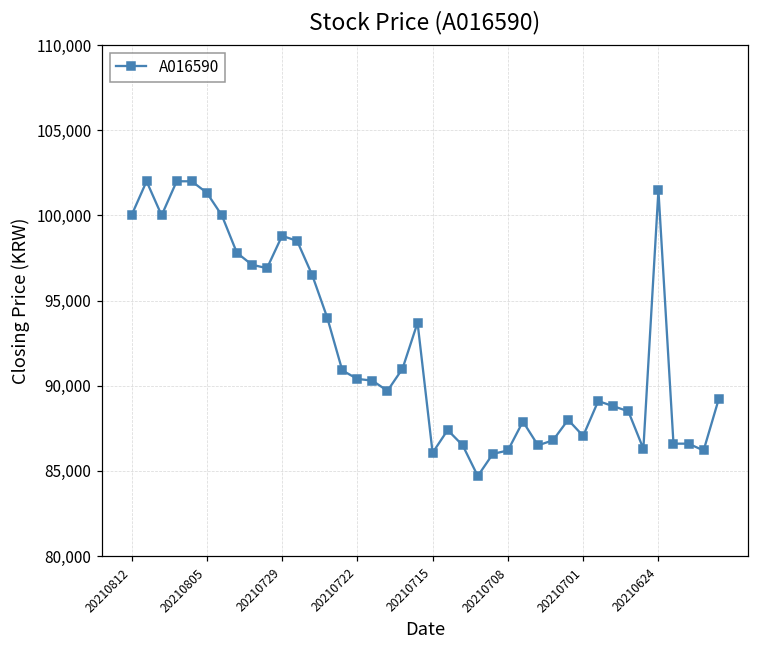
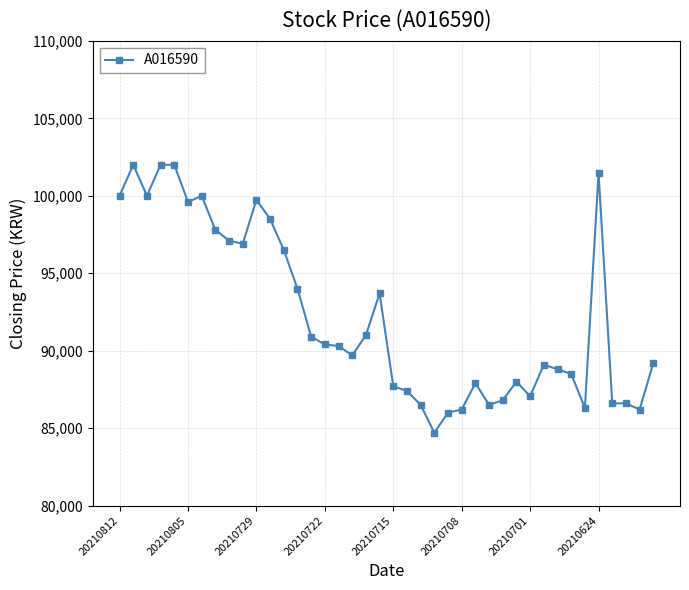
  {
    "20210812": "100,000",
-   "20210805": "101,300",
-   "20210729": "98,800",
+   "20210805": "99,600",
+   "20210729": "99,700",
    "20210722": "90,400",
-   "20210715": "86,100",
+   "20210715": "87,700",
    "20210708": "86,200",
    "20210701": "87,100",
    "20210624": "101,500"
  }
